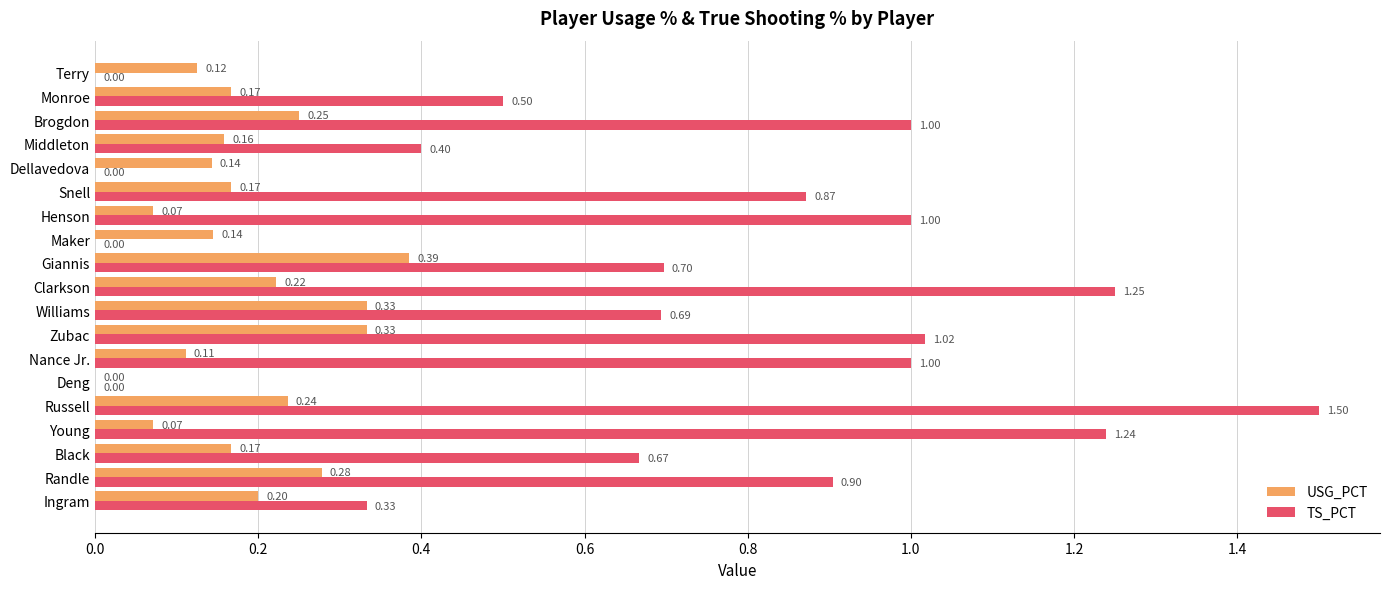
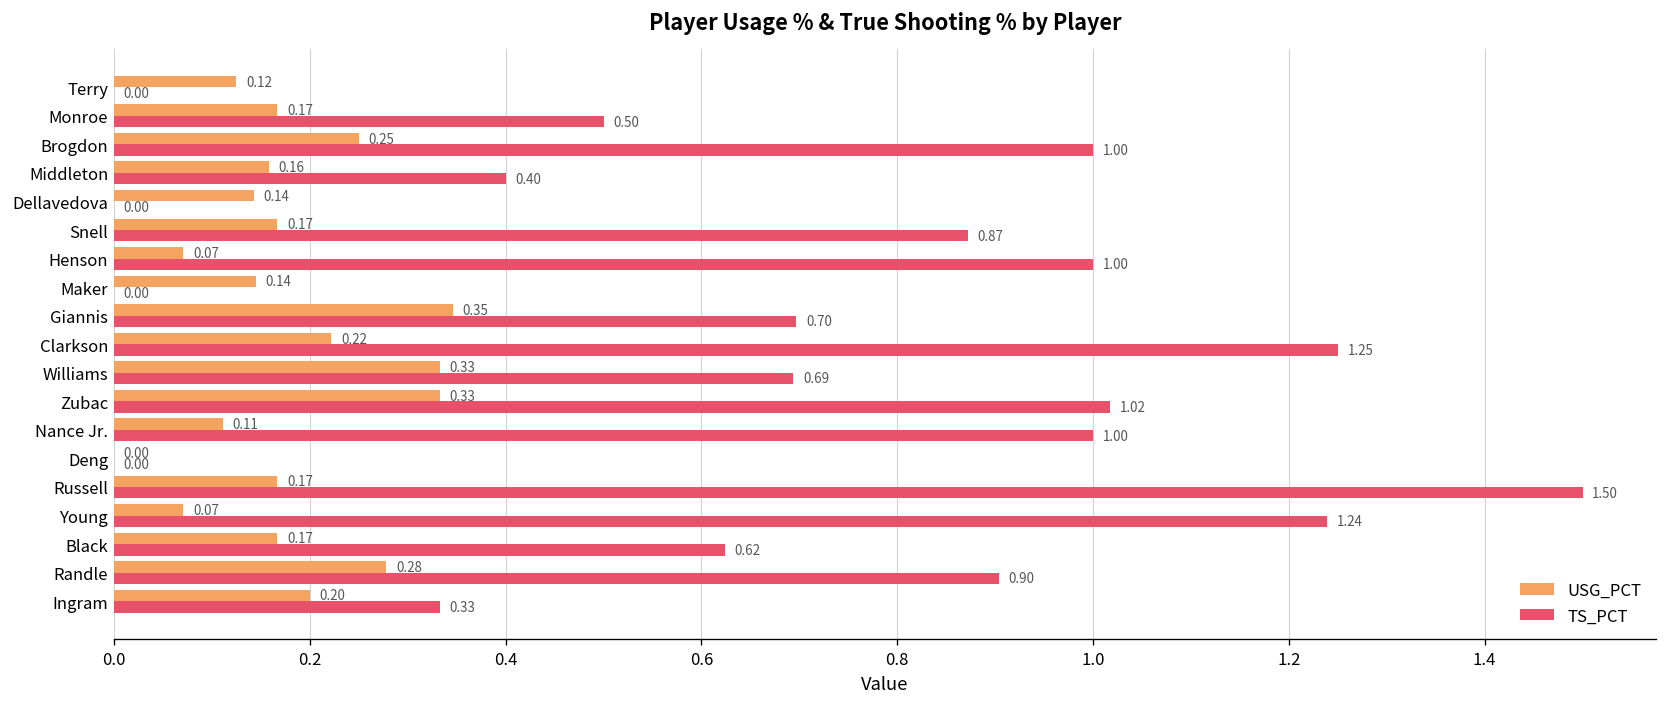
  {
    "USG_PCT": {
      "Terry": 0.12,
      "Monroe": 0.17,
      "Brogdon": 0.25,
      "Middleton": 0.16,
      "Dellavedova": 0.14,
      "Snell": 0.17,
      "Henson": 0.07,
      "Maker": 0.14,
-     "Giannis": 0.39,
+     "Giannis": 0.35,
      "Clarkson": 0.22,
      "Williams": 0.33,
      "Zubac": 0.33,
      "Nance Jr.": 0.11,
      "Deng": 0.00,
-     "Russell": 0.24,
+     "Russell": 0.17,
      "Young": 0.07,
      "Black": 0.17,
      "Randle": 0.28,
      "Ingram": 0.20
    },
    "TS_PCT": {
      "Terry": 0.00,
      "Monroe": 0.50,
      "Brogdon": 1.00,
      "Middleton": 0.40,
      "Dellavedova": 0.00,
      "Snell": 0.87,
      "Henson": 1.00,
      "Maker": 0.00,
      "Giannis": 0.70,
      "Clarkson": 1.25,
      "Williams": 0.69,
      "Zubac": 1.02,
      "Nance Jr.": 1.00,
      "Deng": 0.00,
      "Russell": 1.50,
      "Young": 1.24,
-     "Black": 0.67,
+     "Black": 0.62,
      "Randle": 0.90,
      "Ingram": 0.33
    }
  }
